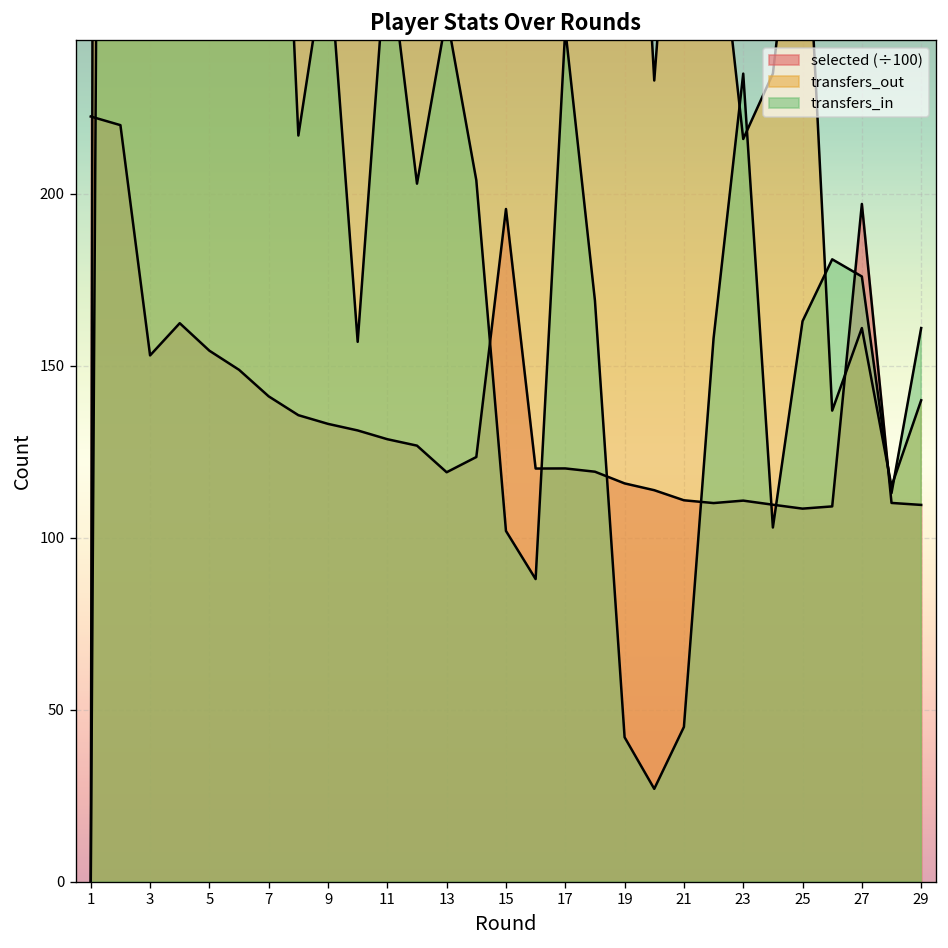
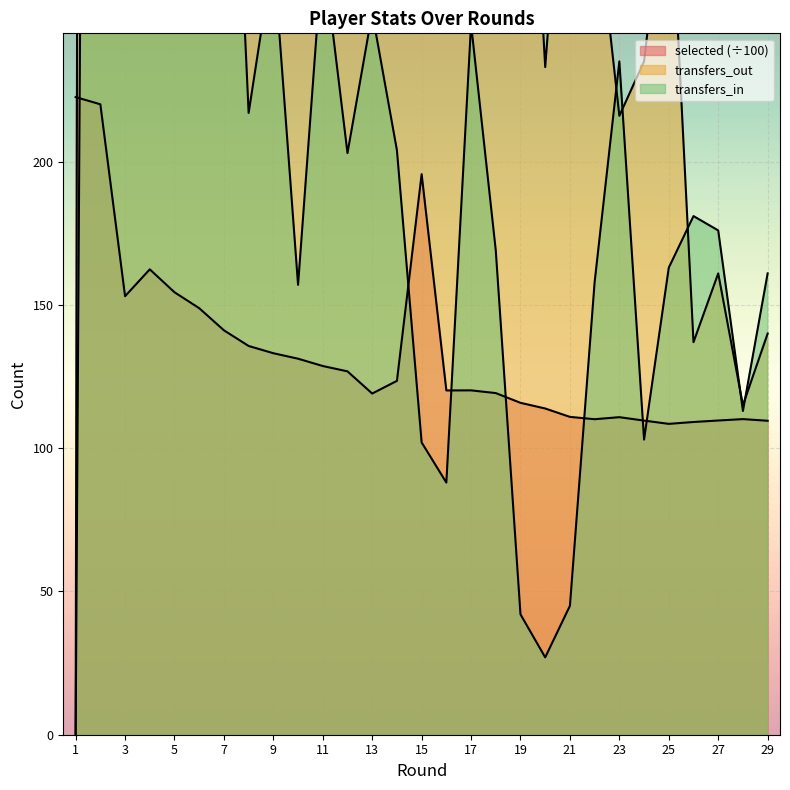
  {
    "selected (÷100)": {
      "1": 223,
      "3": 153,
      "5": 154,
      "7": 141,
      "9": 133,
      "11": 129,
      "13": 119,
      "15": 196,
      "17": 120,
      "19": 116,
      "21": 111,
      "23": 111,
      "25": 108,
-     "27": 197,
+     "27": 110,
      "29": 110
    },
    "transfers_out": {
      "23": 216,
      "27": 161,
      "29": 140
    },
    "transfers_in": {
      "15": 102,
      "19": 42,
      "21": 45,
      "23": 235,
      "25": 163,
      "27": 176,
      "29": 161
    }
  }
